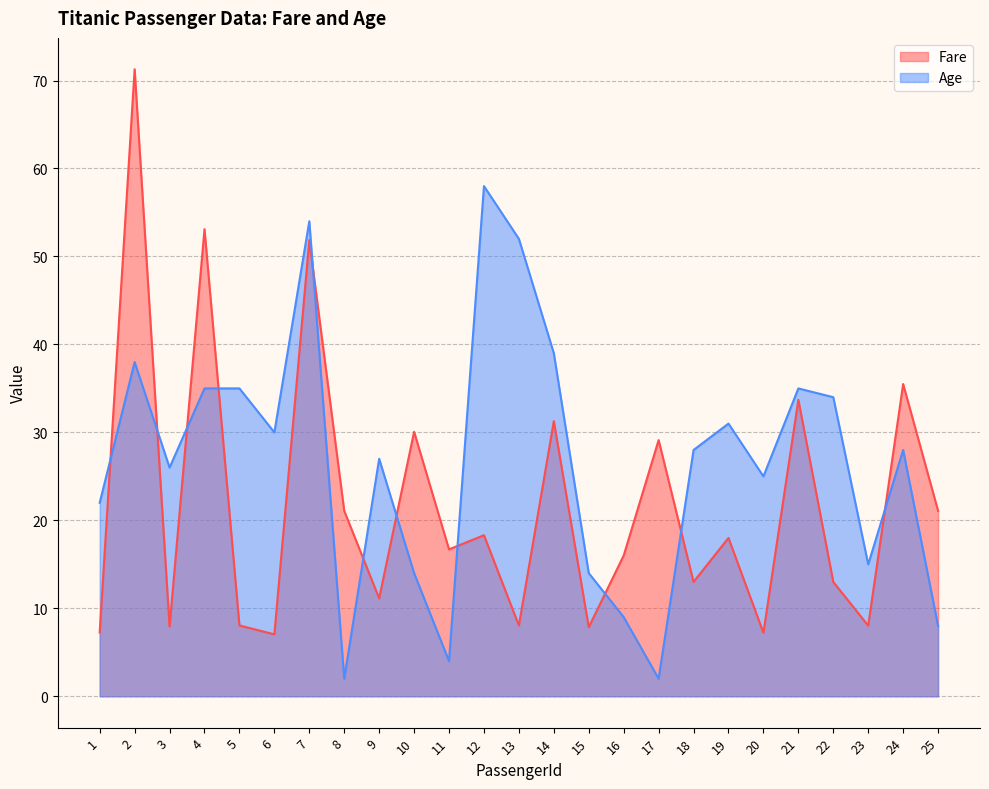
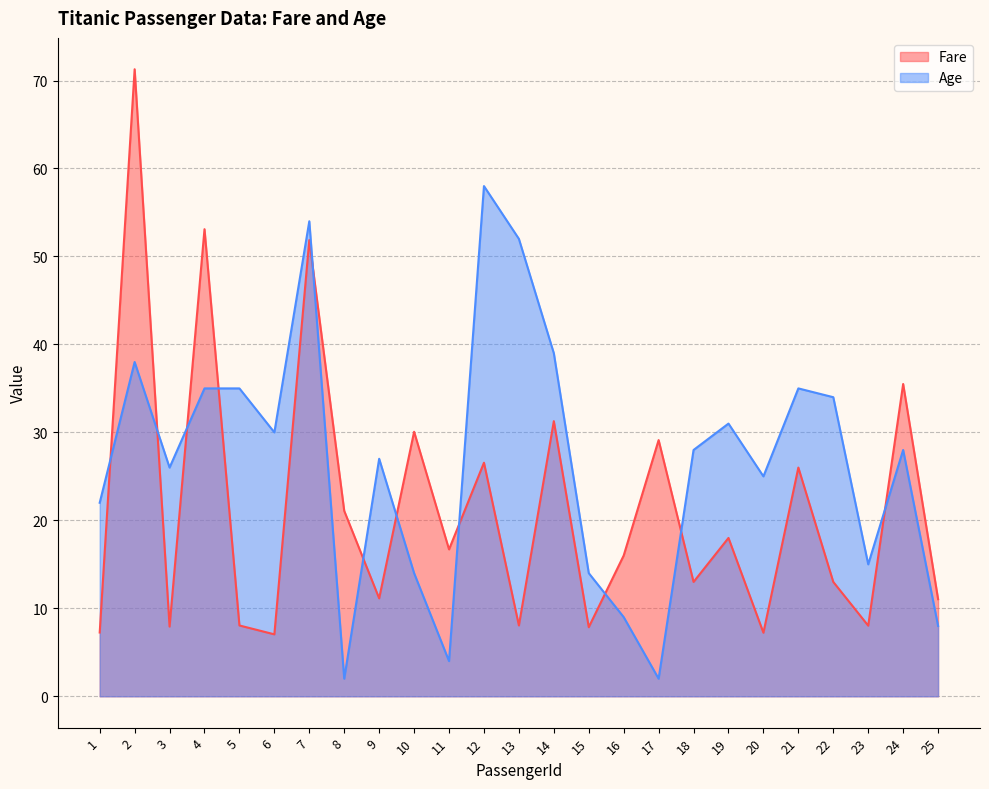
  {
    "Fare": {
      "1": 7,
      "2": 71,
      "3": 8,
      "4": 53,
      "5": 8,
      "6": 7,
      "7": 52,
      "8": 21,
      "9": 11,
      "10": 30,
      "11": 17,
-     "12": 18,
+     "12": 27,
      "13": 8,
      "14": 31,
      "15": 8,
      "16": 16,
      "17": 29,
      "18": 13,
      "19": 18,
      "20": 7,
-     "21": 34,
+     "21": 26,
      "22": 13,
      "23": 8,
      "24": 36,
-     "25": 21
+     "25": 11
    },
    "Age": {
      "1": 22,
      "2": 38,
      "3": 26,
      "4": 35,
      "5": 35,
      "6": 30,
      "7": 54,
      "8": 2,
      "9": 27,
      "10": 14,
      "11": 4,
      "12": 58,
      "13": 52,
      "14": 39,
      "15": 14,
      "16": 9,
      "17": 2,
      "18": 28,
      "19": 31,
      "20": 25,
      "21": 35,
      "22": 34,
      "23": 15,
      "24": 28,
      "25": 8
    }
  }
